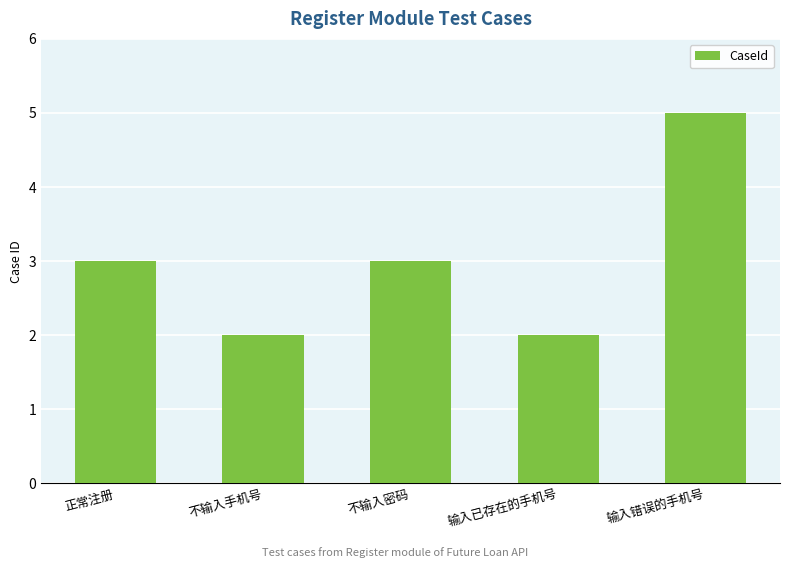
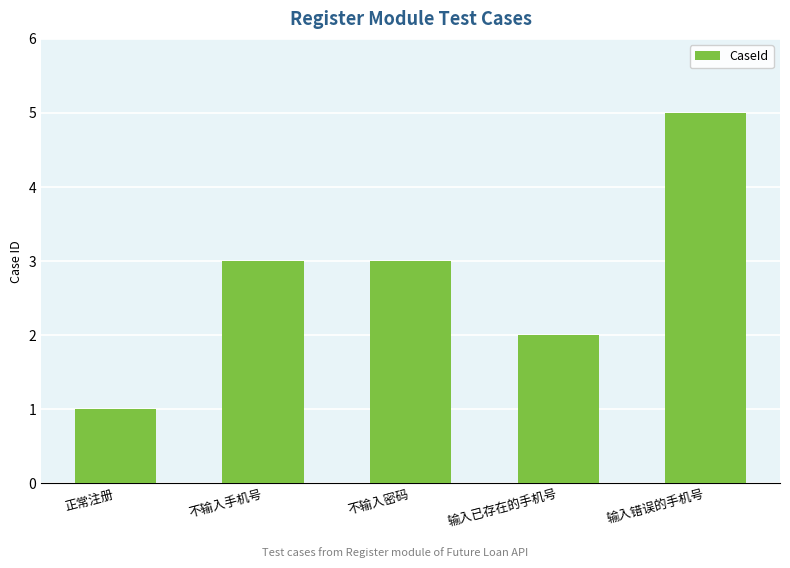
  {
-   "正常注册": 3,
-   "不输入手机号": 2,
+   "正常注册": 1,
+   "不输入手机号": 3,
    "不输入密码": 3,
    "输入已存在的手机号": 2,
    "输入错误的手机号": 5
  }
